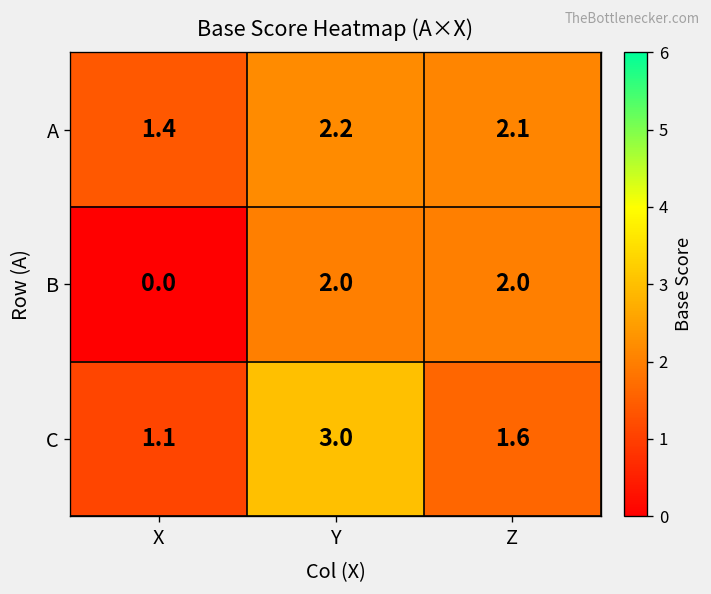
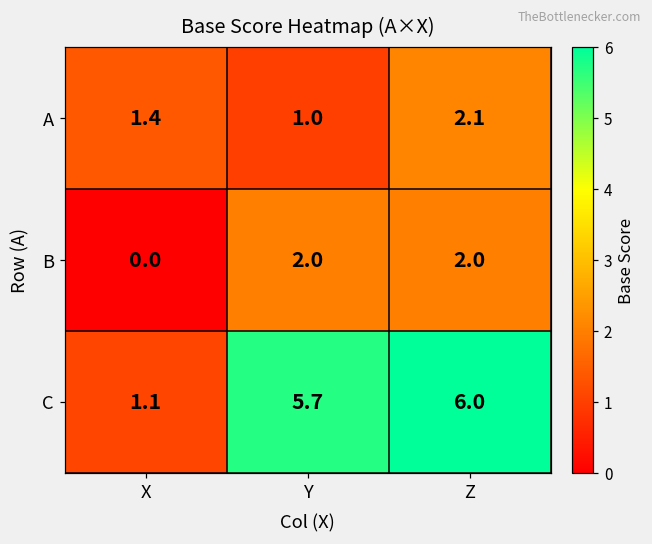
  {
    "A": {
      "X": 1.4,
-     "Y": 2.2,
+     "Y": 1.0,
      "Z": 2.1
    },
    "B": {
      "X": 0.0,
      "Y": 2.0,
      "Z": 2.0
    },
    "C": {
      "X": 1.1,
-     "Y": 3.0,
-     "Z": 1.6
+     "Y": 5.7,
+     "Z": 6.0
    }
  }
